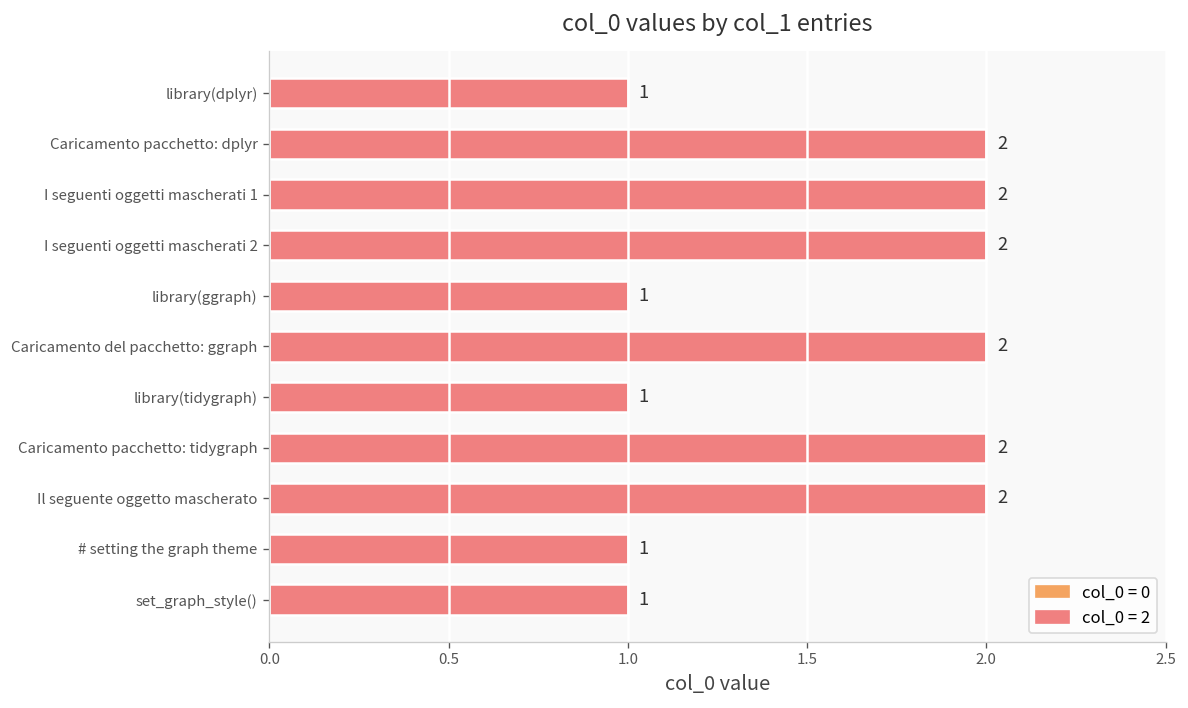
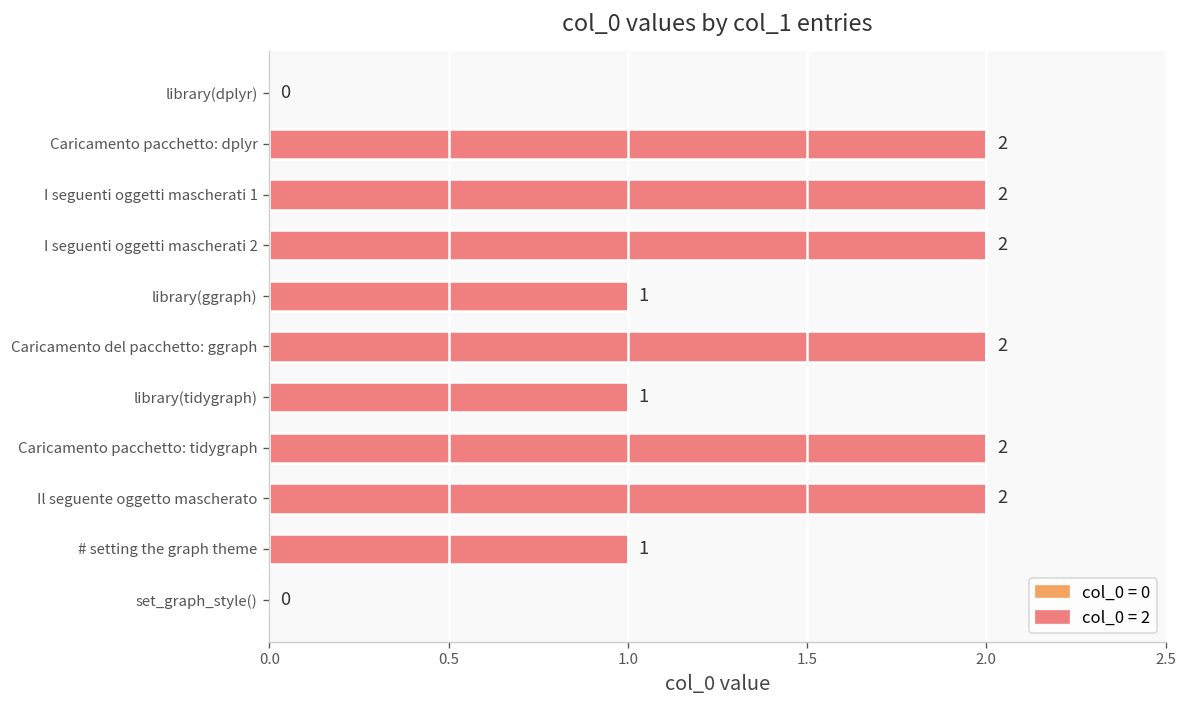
  {
-   "library(dplyr)": 1,
+   "library(dplyr)": 0,
    "Caricamento pacchetto: dplyr": 2,
    "I seguenti oggetti mascherati 1": 2,
    "I seguenti oggetti mascherati 2": 2,
    "library(ggraph)": 1,
    "Caricamento del pacchetto: ggraph": 2,
    "library(tidygraph)": 1,
    "Caricamento pacchetto: tidygraph": 2,
    "Il seguente oggetto mascherato": 2,
    "# setting the graph theme": 1,
-   "set_graph_style()": 1
+   "set_graph_style()": 0
  }
